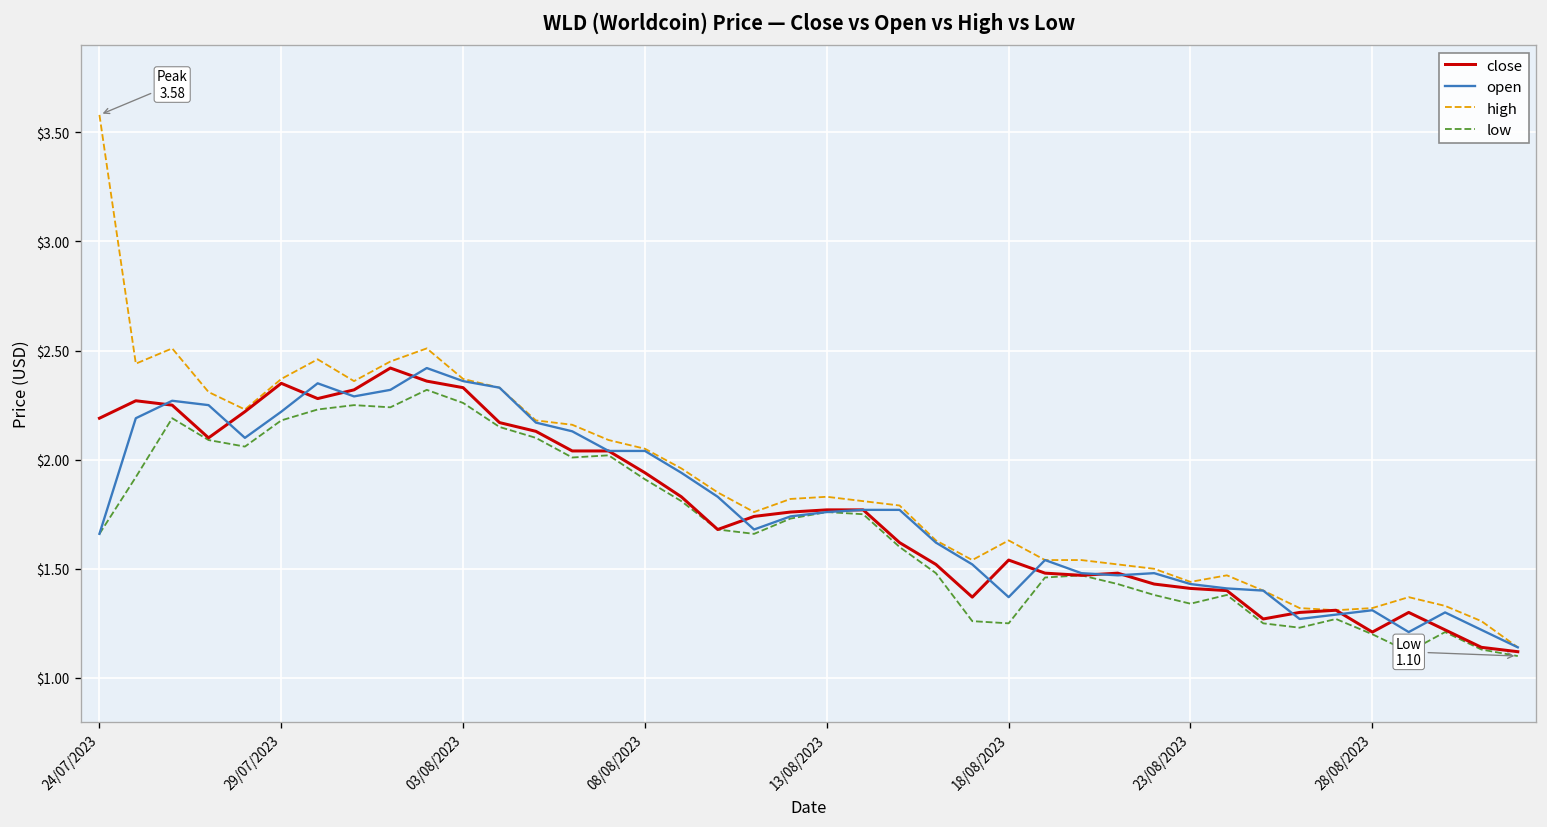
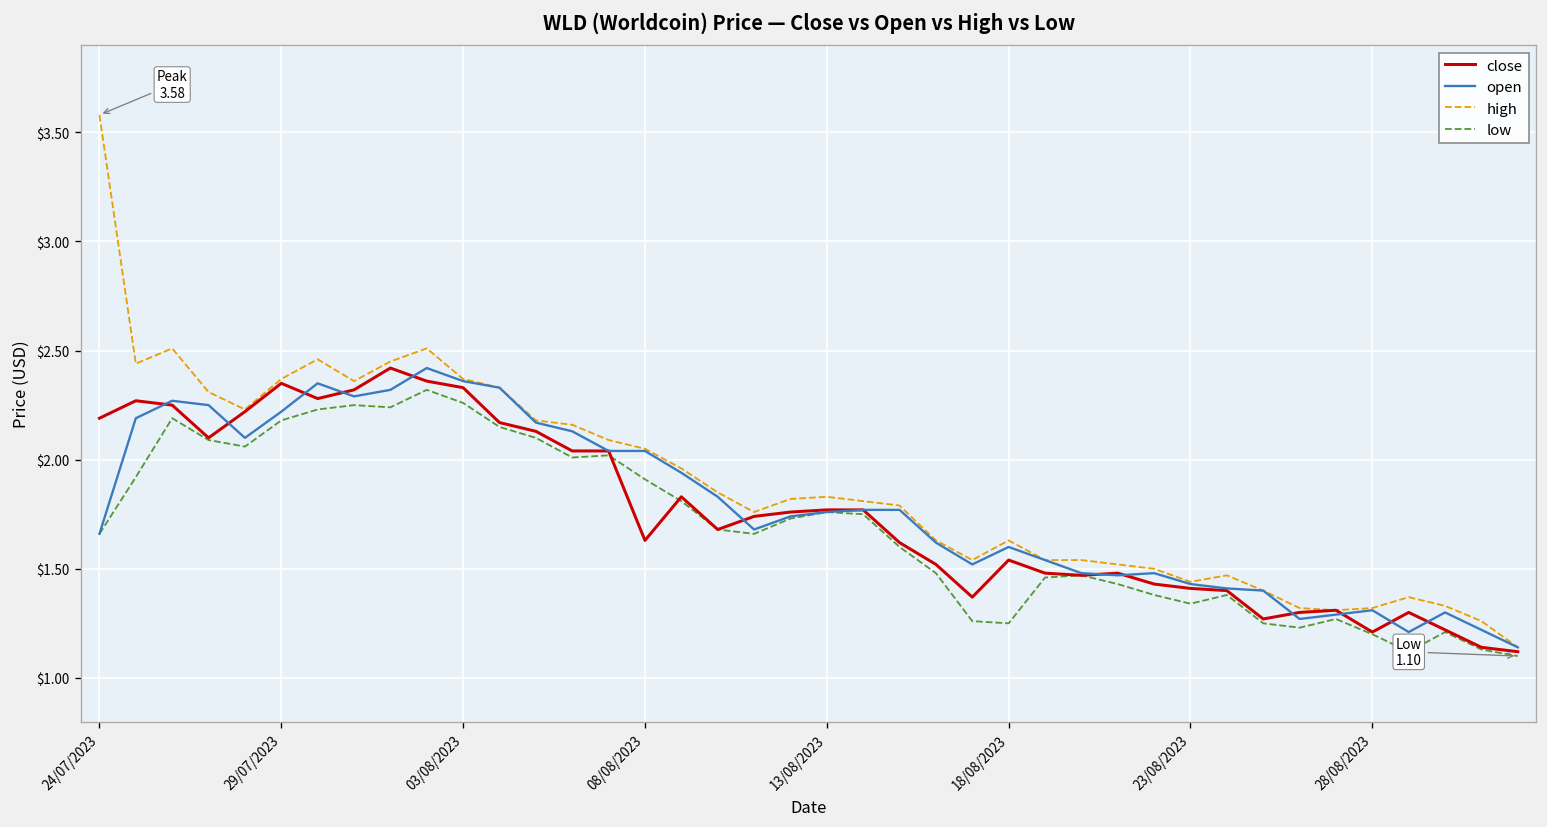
  {
    "close": {
      "24/07/2023": "$2.19",
      "29/07/2023": "$2.35",
      "03/08/2023": "$2.33",
-     "08/08/2023": "$1.94",
+     "08/08/2023": "$1.63",
      "18/08/2023": "$1.54",
      "23/08/2023": "$1.41"
    },
    "open": {
      "29/07/2023": "$2.22",
-     "18/08/2023": "$1.37"
+     "18/08/2023": "$1.60"
    },
    "high": {
      "29/07/2023": "$2.37",
      "13/08/2023": "$1.83",
      "18/08/2023": "$1.63"
    },
    "low": {
      "29/07/2023": "$2.18",
      "03/08/2023": "$2.26",
      "08/08/2023": "$1.91",
      "18/08/2023": "$1.25",
      "23/08/2023": "$1.34"
    }
  }
